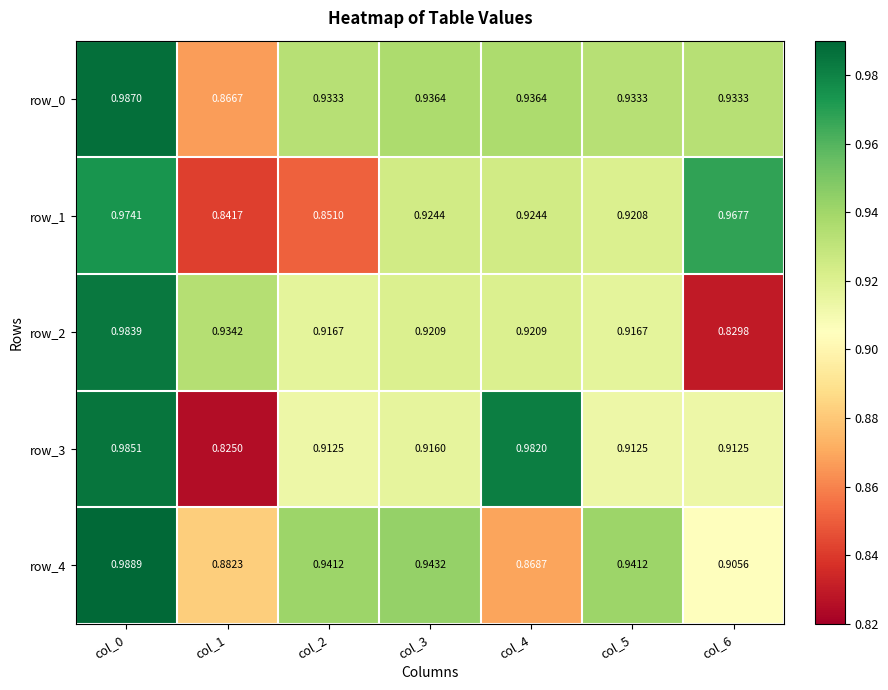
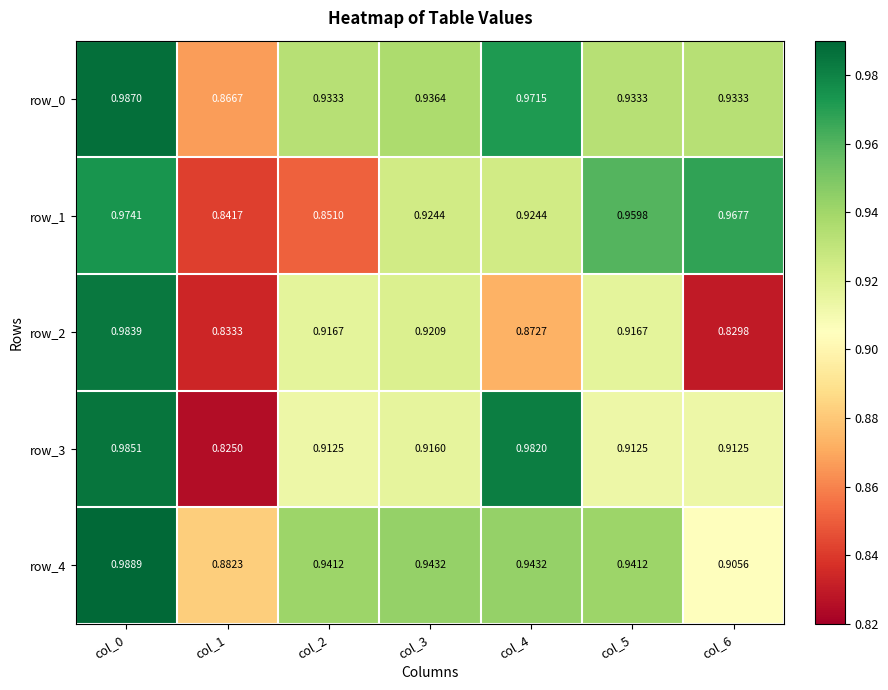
  {
    "row_0": {
      "col_0": 0.9870,
      "col_1": 0.8667,
      "col_2": 0.9333,
      "col_3": 0.9364,
-     "col_4": 0.9364,
+     "col_4": 0.9715,
      "col_5": 0.9333,
      "col_6": 0.9333
    },
    "row_1": {
      "col_0": 0.9741,
      "col_1": 0.8417,
      "col_2": 0.8510,
      "col_3": 0.9244,
      "col_4": 0.9244,
-     "col_5": 0.9208,
+     "col_5": 0.9598,
      "col_6": 0.9677
    },
    "row_2": {
      "col_0": 0.9839,
-     "col_1": 0.9342,
+     "col_1": 0.8333,
      "col_2": 0.9167,
      "col_3": 0.9209,
-     "col_4": 0.9209,
+     "col_4": 0.8727,
      "col_5": 0.9167,
      "col_6": 0.8298
    },
    "row_3": {
      "col_0": 0.9851,
      "col_1": 0.8250,
      "col_2": 0.9125,
      "col_3": 0.9160,
      "col_4": 0.9820,
      "col_5": 0.9125,
      "col_6": 0.9125
    },
    "row_4": {
      "col_0": 0.9889,
      "col_1": 0.8823,
      "col_2": 0.9412,
      "col_3": 0.9432,
-     "col_4": 0.8687,
+     "col_4": 0.9432,
      "col_5": 0.9412,
      "col_6": 0.9056
    }
  }
